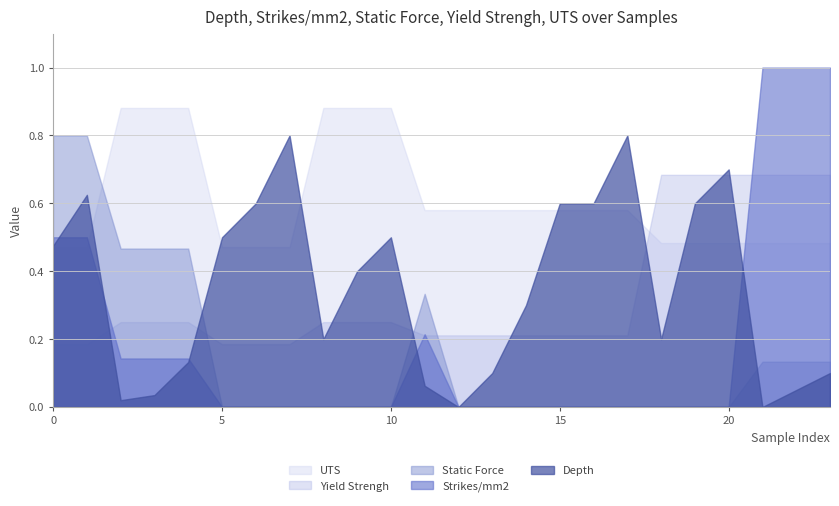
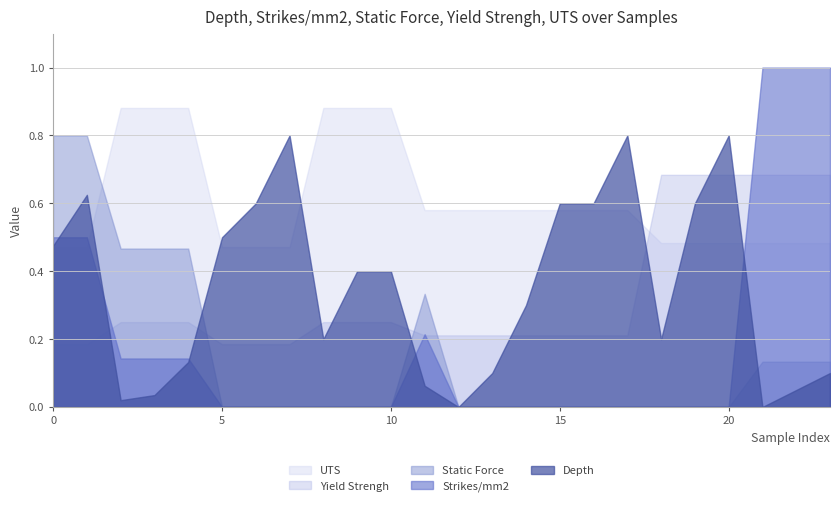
  {
    "Depth": {
      "5": 0.5,
-     "10": 0.5,
+     "10": 0.4,
      "15": 0.6,
-     "20": 0.7
+     "20": 0.8
    }
  }
